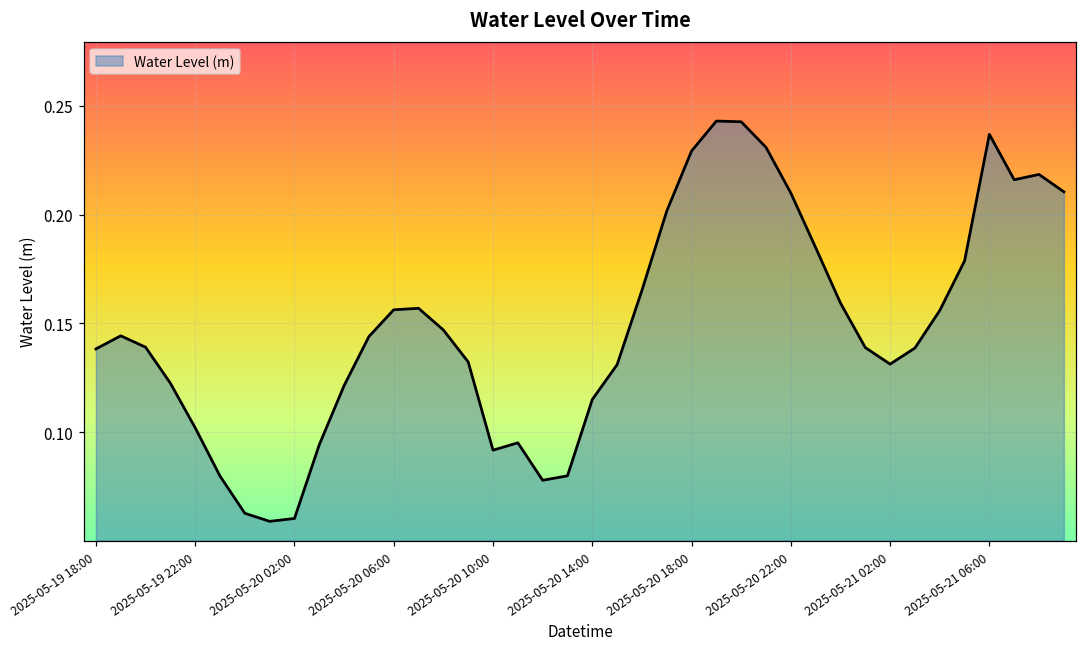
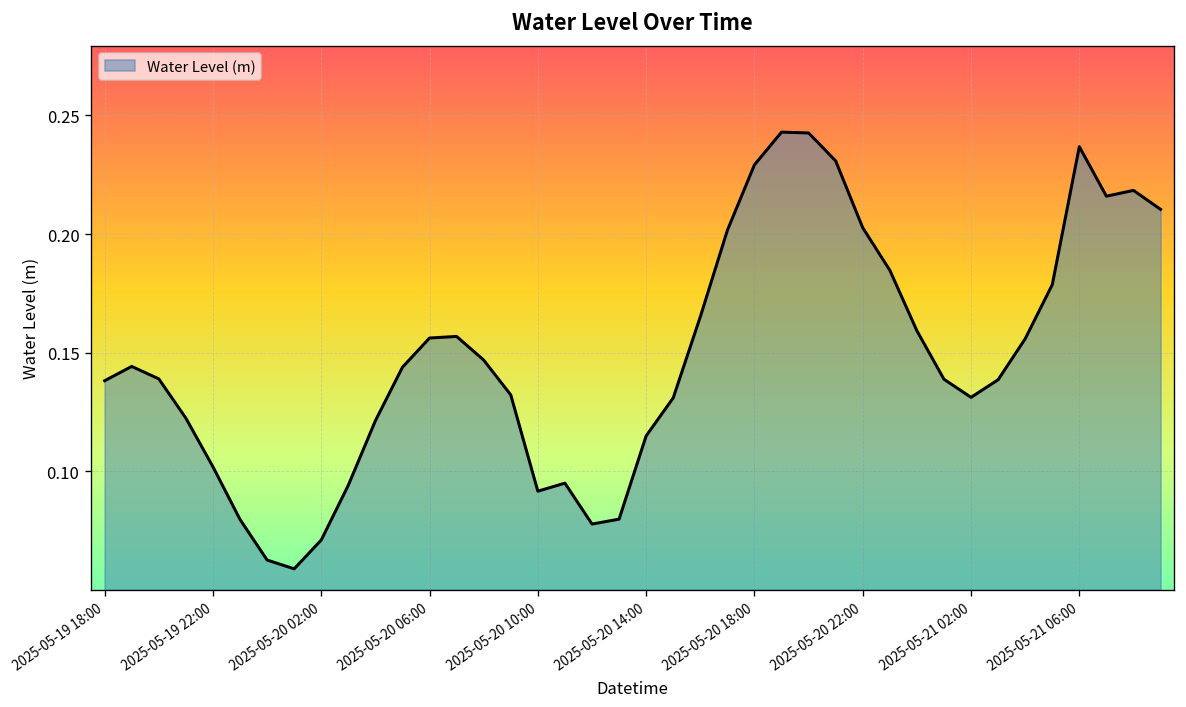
  {
    "2025-05-19 18:00": 0.138,
    "2025-05-19 22:00": 0.102,
-   "2025-05-20 02:00": 0.060,
+   "2025-05-20 02:00": 0.071,
    "2025-05-20 06:00": 0.156,
    "2025-05-20 10:00": 0.092,
    "2025-05-20 14:00": 0.115,
    "2025-05-20 18:00": 0.229,
-   "2025-05-20 22:00": 0.210,
+   "2025-05-20 22:00": 0.203,
    "2025-05-21 02:00": 0.131,
    "2025-05-21 06:00": 0.237
  }
